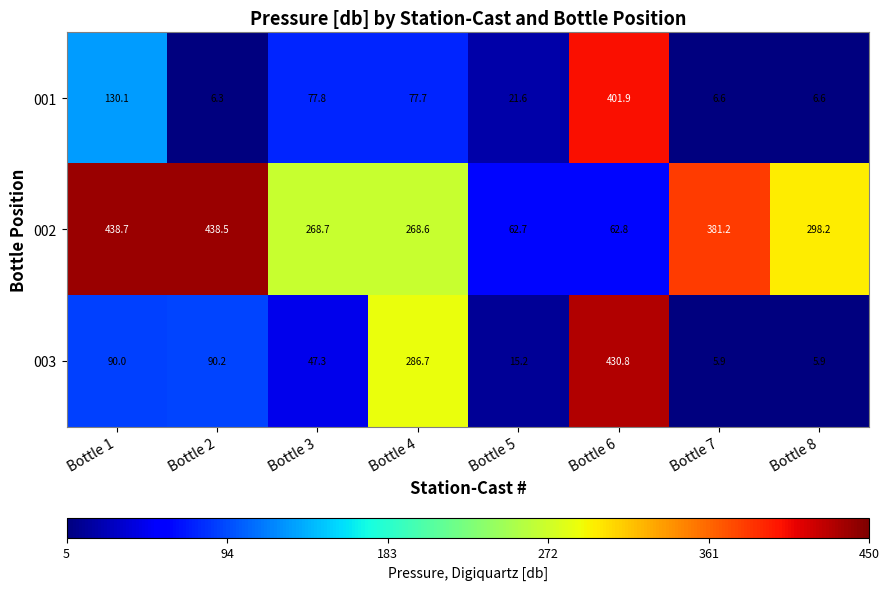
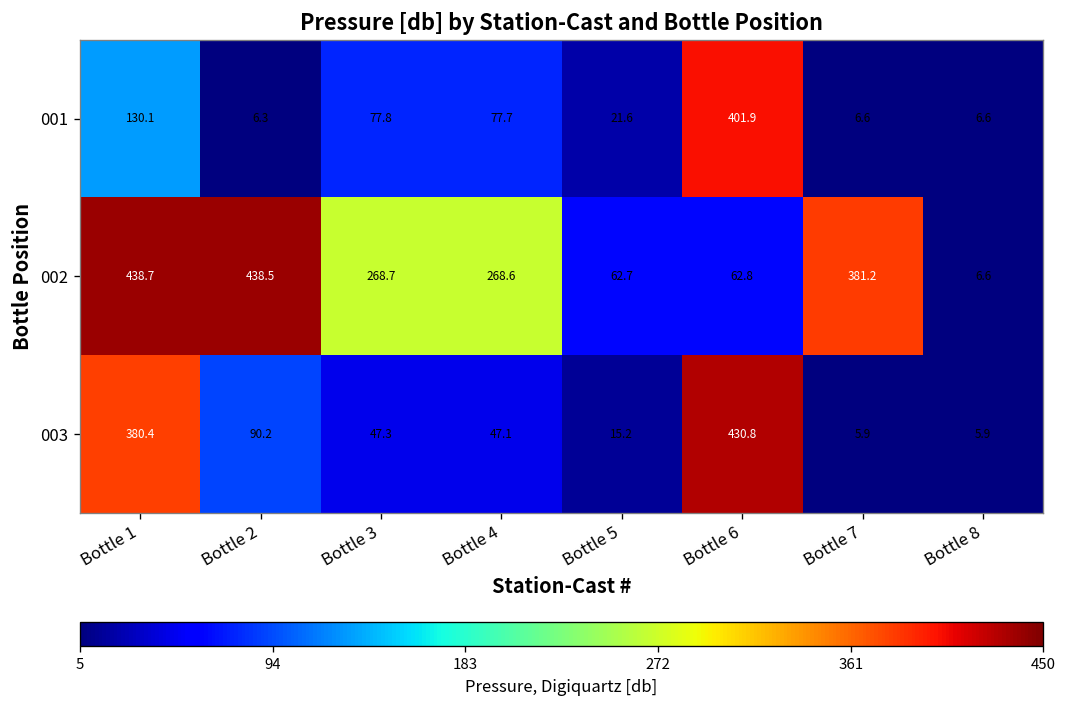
  {
    "001": {
      "Bottle 1": 130.1,
      "Bottle 2": 6.3,
      "Bottle 3": 77.8,
      "Bottle 4": 77.7,
      "Bottle 5": 21.6,
      "Bottle 6": 401.9,
      "Bottle 7": 6.6,
      "Bottle 8": 6.6
    },
    "002": {
      "Bottle 1": 438.7,
      "Bottle 2": 438.5,
      "Bottle 3": 268.7,
      "Bottle 4": 268.6,
      "Bottle 5": 62.7,
      "Bottle 6": 62.8,
      "Bottle 7": 381.2,
-     "Bottle 8": 298.2
+     "Bottle 8": 6.6
    },
    "003": {
-     "Bottle 1": 90.0,
+     "Bottle 1": 380.4,
      "Bottle 2": 90.2,
      "Bottle 3": 47.3,
-     "Bottle 4": 286.7,
+     "Bottle 4": 47.1,
      "Bottle 5": 15.2,
      "Bottle 6": 430.8,
      "Bottle 7": 5.9,
      "Bottle 8": 5.9
    }
  }
